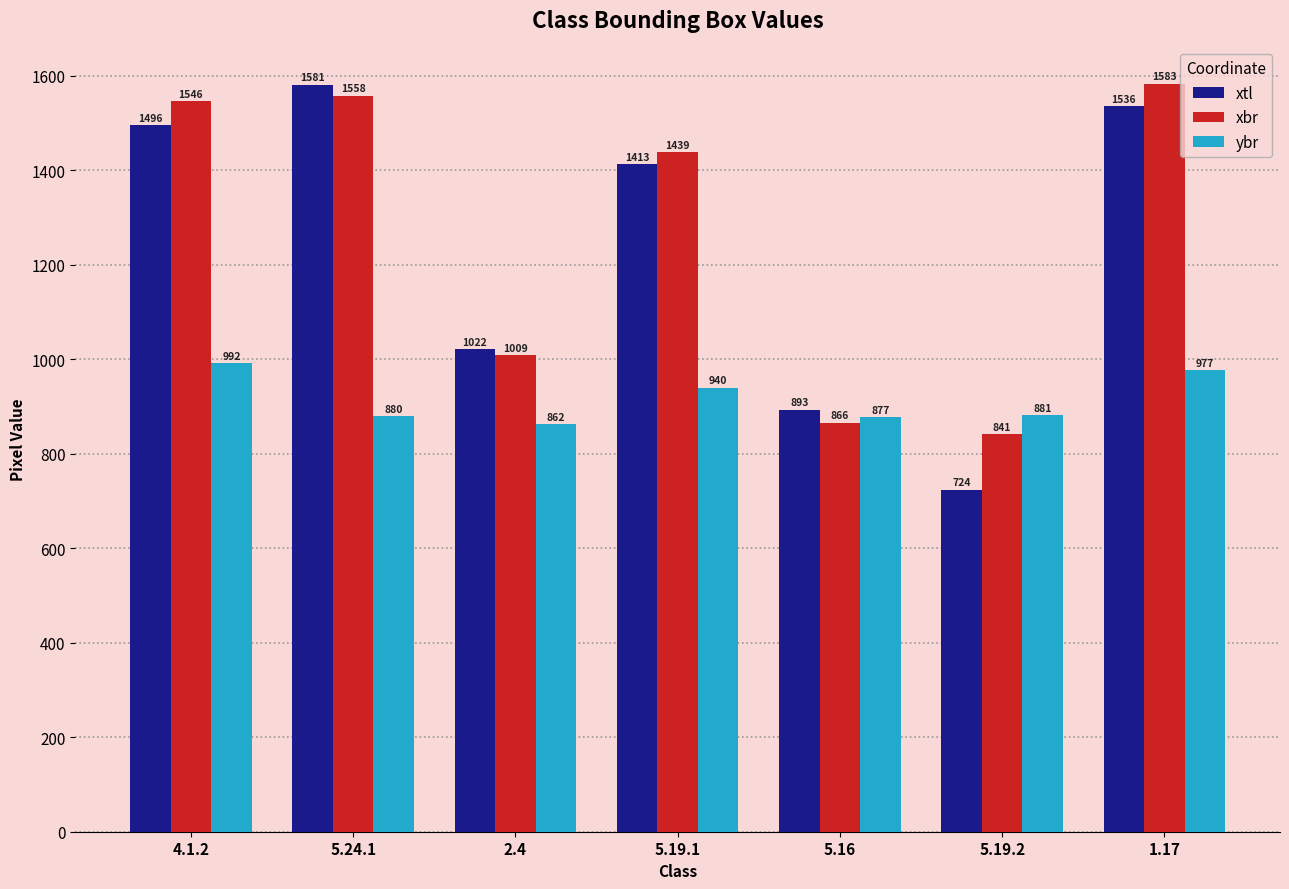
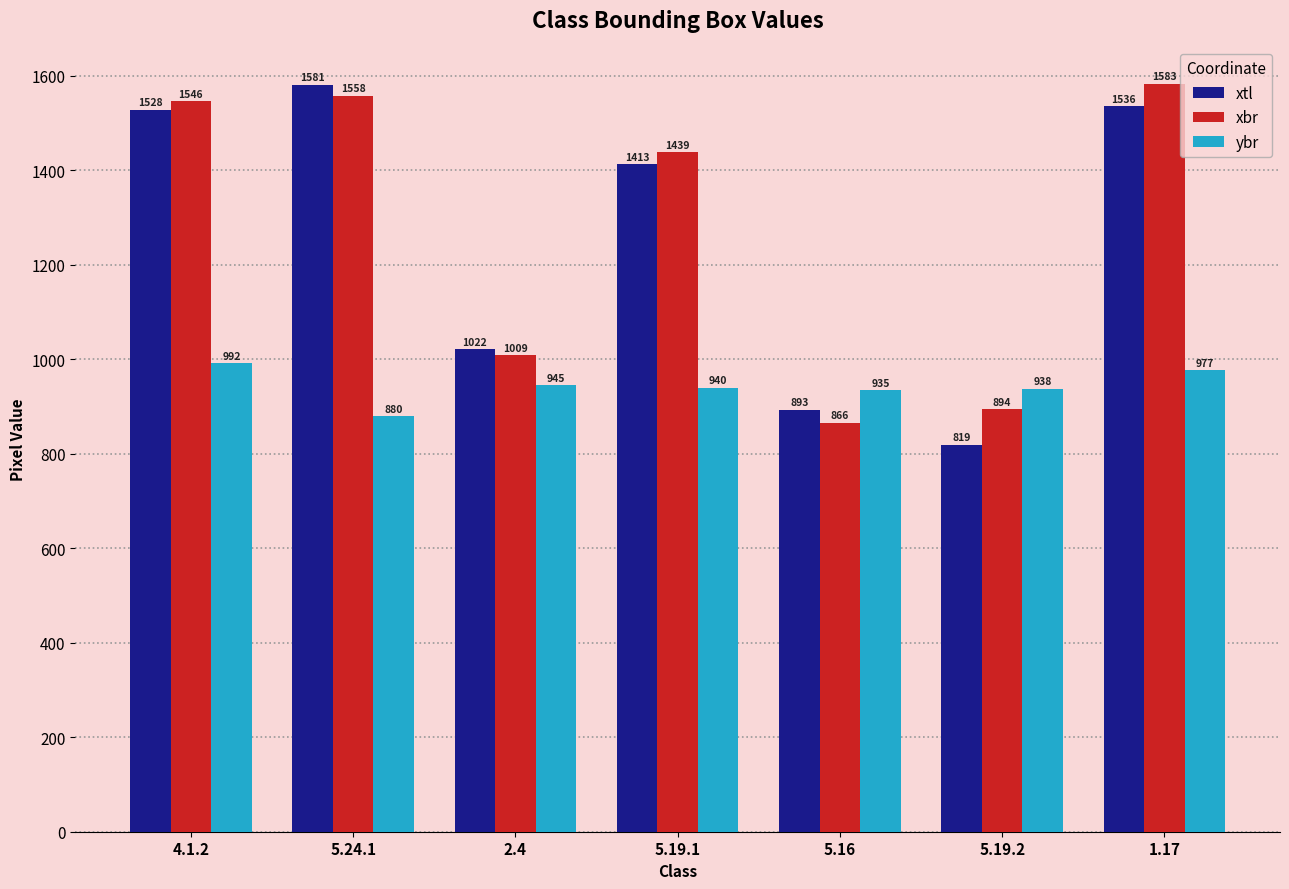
  {
    "xtl": {
-     "4.1.2": 1496,
+     "4.1.2": 1528,
      "5.24.1": 1581,
      "2.4": 1022,
      "5.19.1": 1413,
      "5.16": 893,
-     "5.19.2": 724,
+     "5.19.2": 819,
      "1.17": 1536
    },
    "xbr": {
      "4.1.2": 1546,
      "5.24.1": 1558,
      "2.4": 1009,
      "5.19.1": 1439,
      "5.16": 866,
-     "5.19.2": 841,
+     "5.19.2": 894,
      "1.17": 1583
    },
    "ybr": {
      "4.1.2": 992,
      "5.24.1": 880,
-     "2.4": 862,
+     "2.4": 945,
      "5.19.1": 940,
-     "5.16": 877,
-     "5.19.2": 881,
+     "5.16": 935,
+     "5.19.2": 938,
      "1.17": 977
    }
  }
